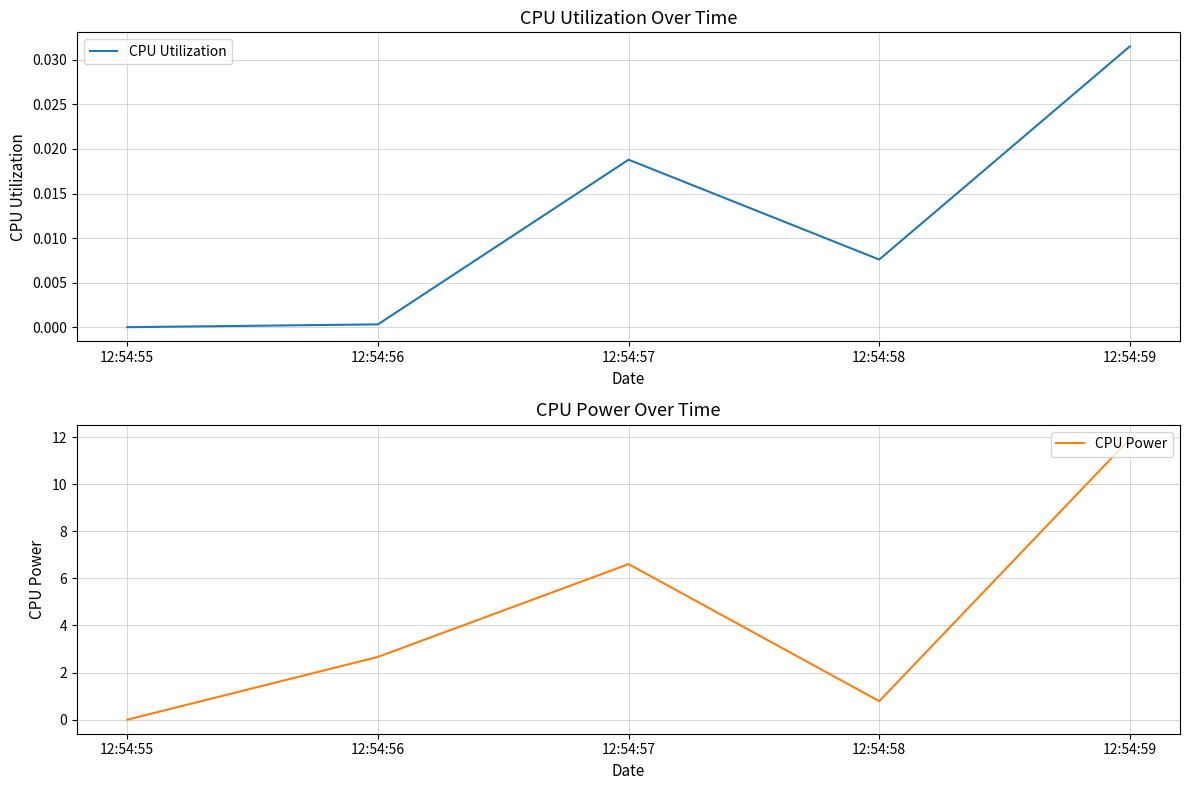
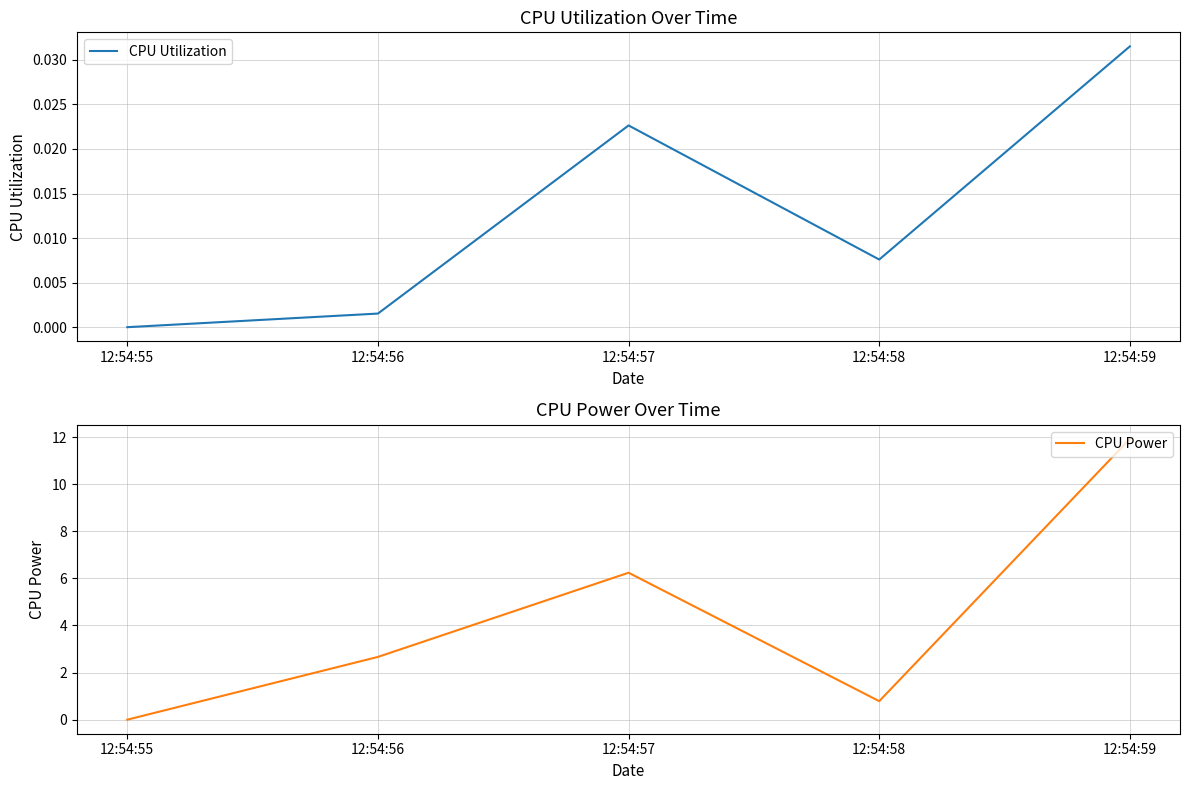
  {
    "CPU Utilization Over Time": {
      "12:54:55": 0.000,
-     "12:54:56": 0.000,
-     "12:54:57": 0.019,
+     "12:54:56": 0.002,
+     "12:54:57": 0.023,
      "12:54:58": 0.008,
      "12:54:59": 0.032
    },
    "CPU Power Over Time": {
      "12:54:55": 0.0,
      "12:54:56": 2.7,
-     "12:54:57": 6.6,
+     "12:54:57": 6.2,
      "12:54:58": 0.8
    }
  }
